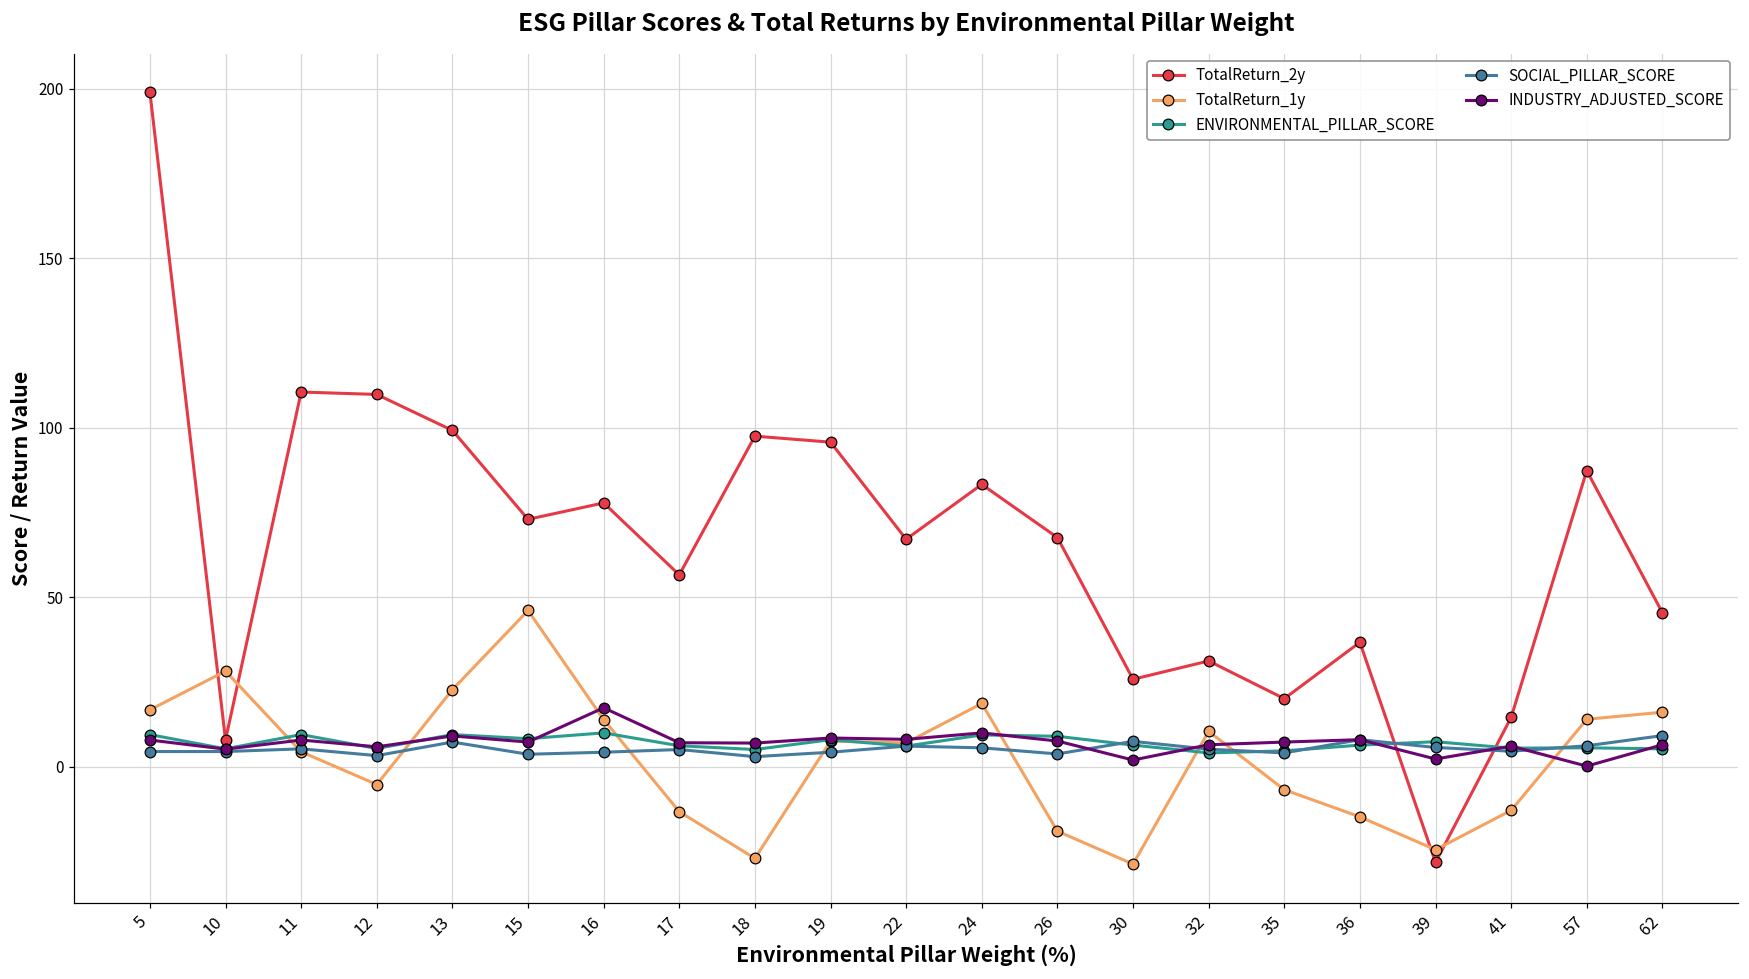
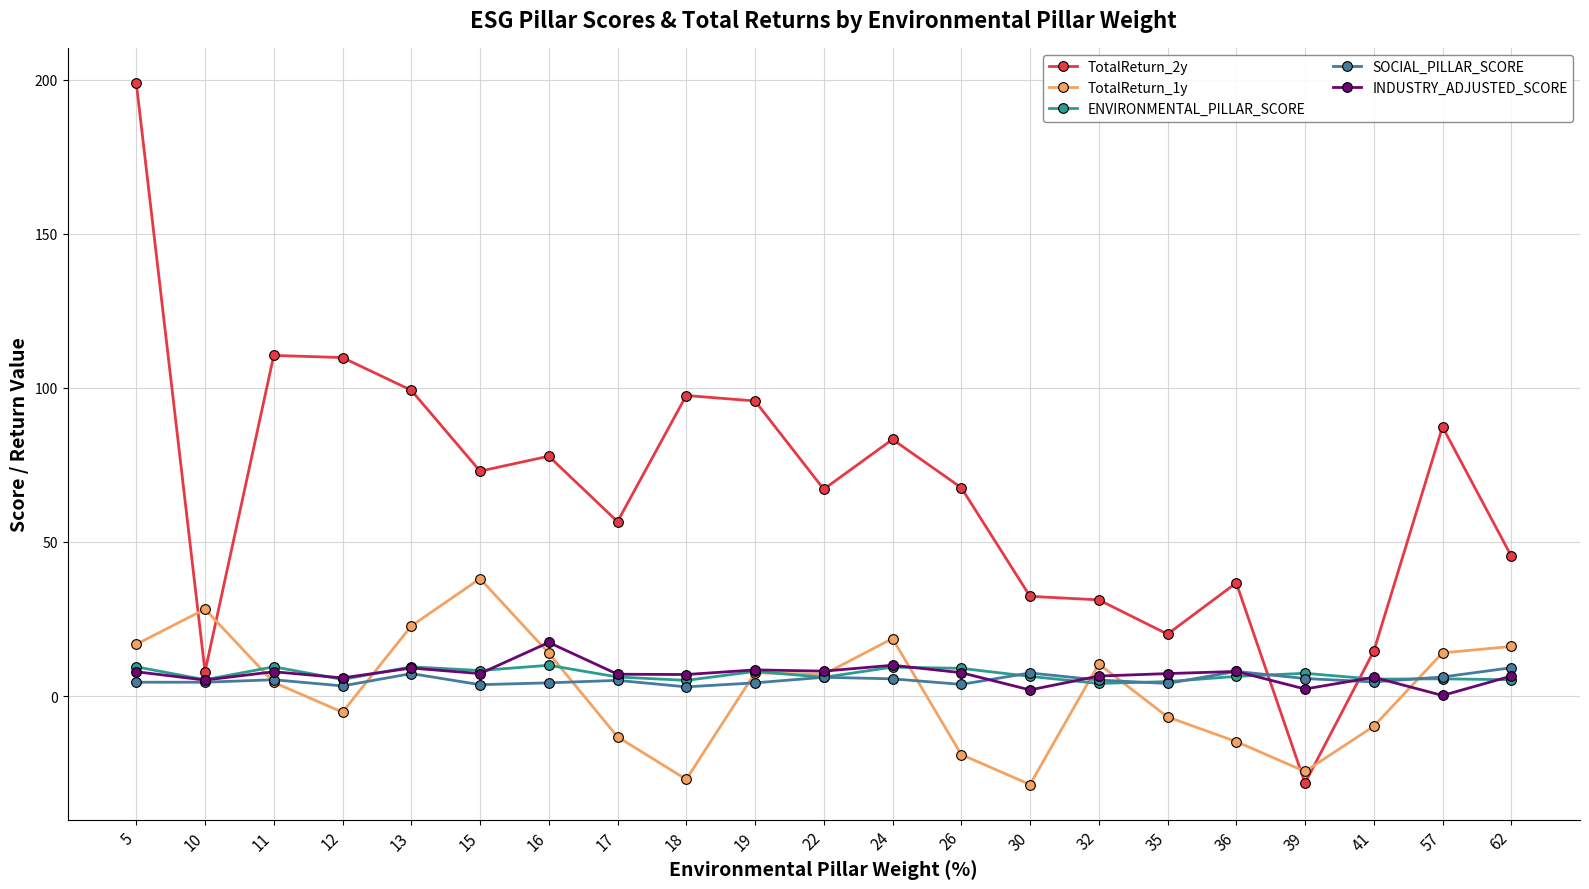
  {
    "TotalReturn_2y": {
      "5": 199,
      "10": 8,
      "11": 111,
      "12": 110,
      "13": 99,
      "15": 73,
      "16": 78,
      "17": 57,
      "18": 98,
      "19": 96,
      "22": 67,
      "24": 83,
      "26": 68,
-     "30": 26,
+     "30": 32,
      "32": 31,
      "35": 20,
      "36": 37,
      "39": -28,
      "41": 15,
      "57": 87,
      "62": 45
    },
    "TotalReturn_1y": {
      "5": 17,
      "10": 28,
      "11": 4,
      "12": -5,
      "13": 23,
-     "15": 46,
+     "15": 38,
      "16": 14,
      "17": -13,
      "18": -27,
      "22": 7,
      "24": 19,
      "26": -19,
      "30": -29,
      "32": 10,
      "35": -7,
      "36": -15,
      "39": -24,
-     "41": -13,
+     "41": -10,
      "57": 14,
      "62": 16
    },
    "INDUSTRY_ADJUSTED_SCORE": {
      "5": 8,
      "11": 8,
      "15": 7,
      "16": 17,
      "17": 7,
      "18": 7,
      "22": 8,
      "26": 8,
      "30": 2,
      "32": 7,
      "35": 7,
      "39": 2,
      "57": 0,
      "62": 7
    }
  }
